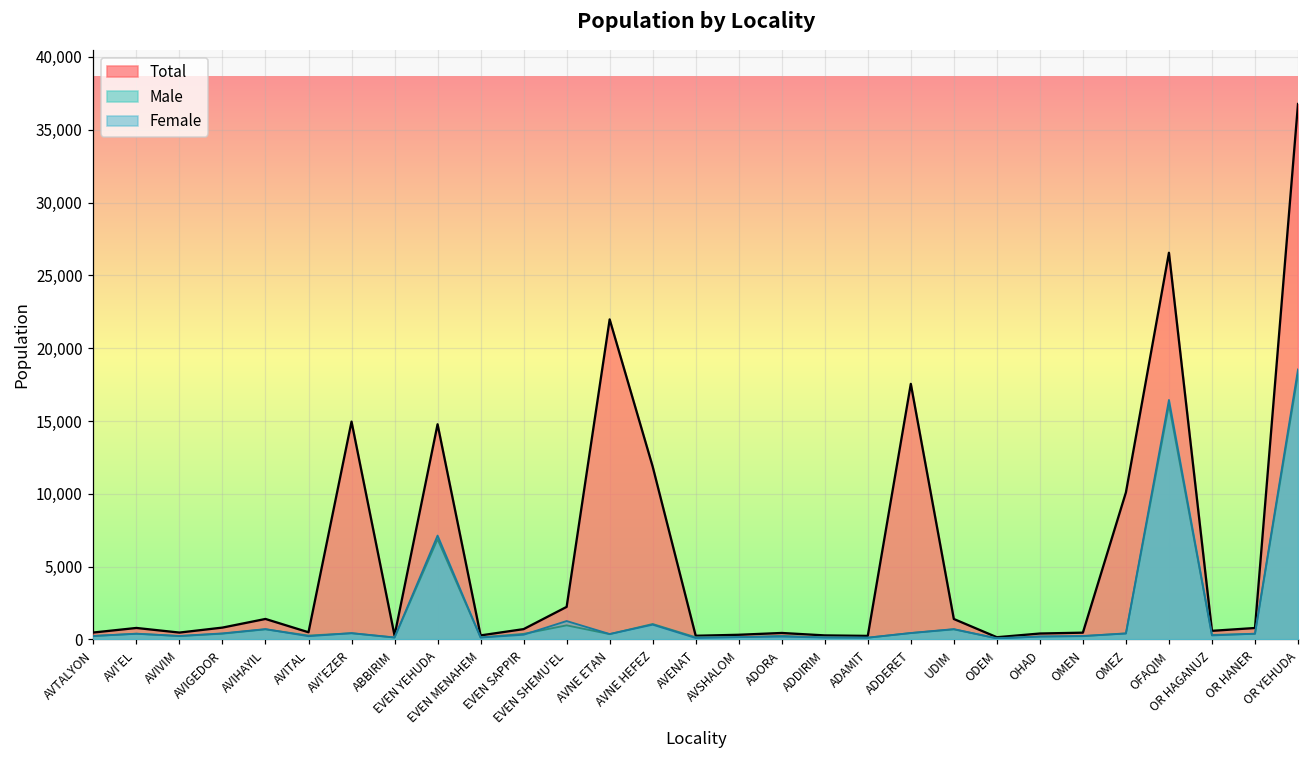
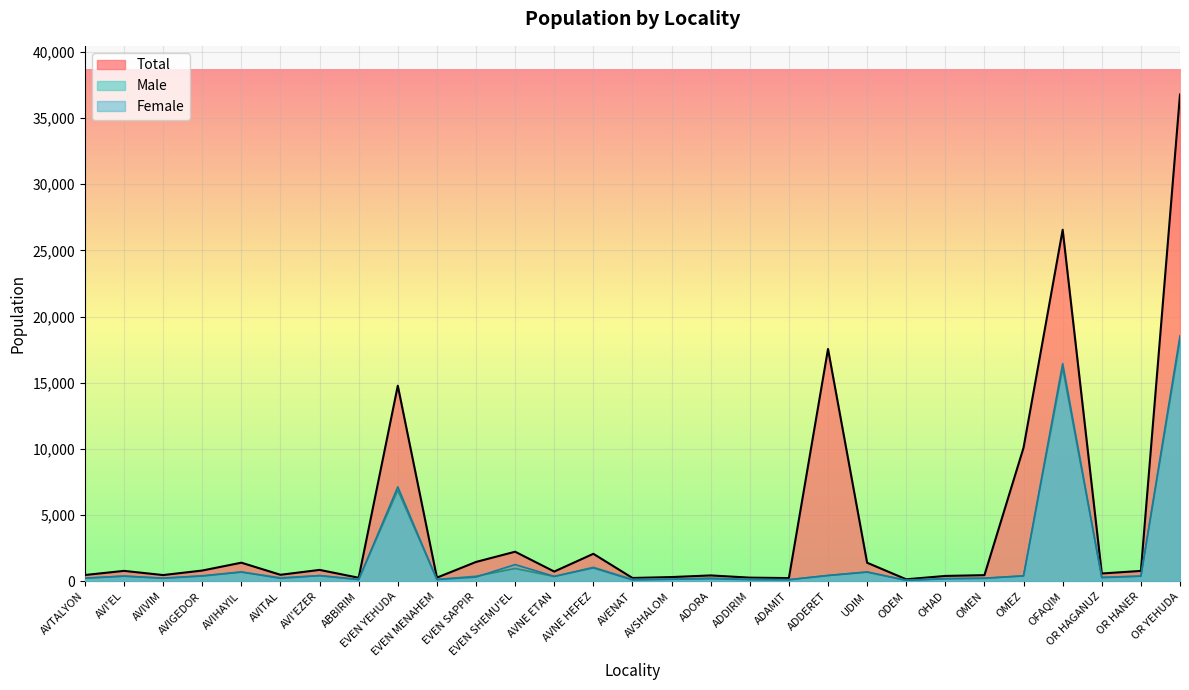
  {
    "Total": {
      "AVTALYON": "500",
      "AVI'EL": "800",
      "AVIVIM": "500",
      "AVIGEDOR": "800",
      "AVIHAYIL": "1,400",
      "AVITAL": "500",
-     "AVI'EZER": "15,000",
+     "AVI'EZER": "900",
      "EVEN YEHUDA": "14,800",
-     "EVEN SAPPIR": "700",
+     "EVEN SAPPIR": "1,500",
      "EVEN SHEMU'EL": "2,200",
-     "AVNE ETAN": "22,000",
-     "AVNE HEFEZ": "11,900",
+     "AVNE ETAN": "700",
+     "AVNE HEFEZ": "2,100",
      "ADORA": "400",
      "ADDERET": "17,600",
      "UDIM": "1,400",
      "OHAD": "400",
      "OMEN": "500",
      "OMEZ": "10,100",
      "OFAQIM": "26,600",
      "OR HAGANUZ": "600",
      "OR HANER": "800",
      "OR YEHUDA": "36,800"
    }
  }
